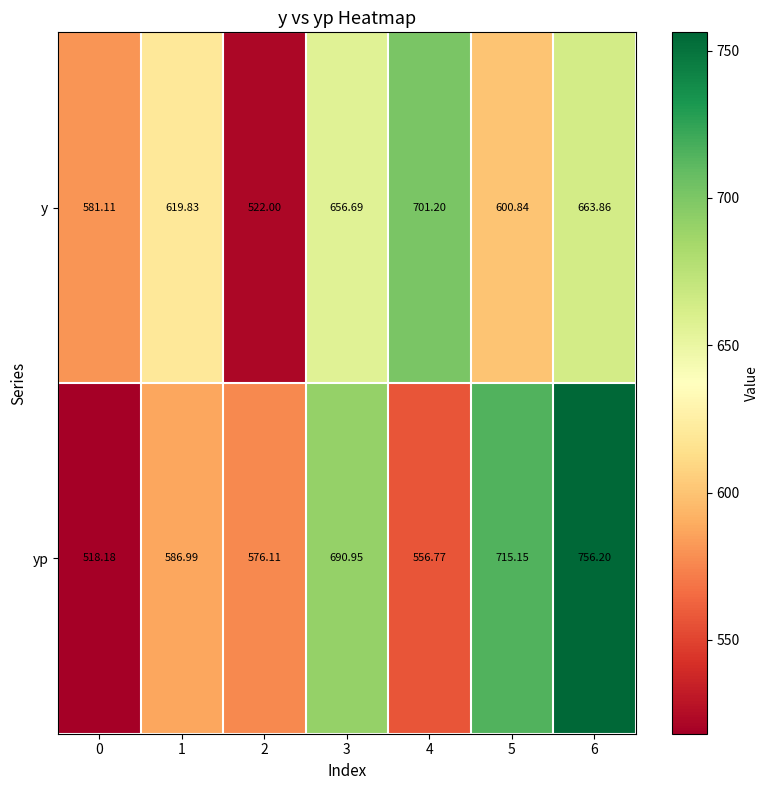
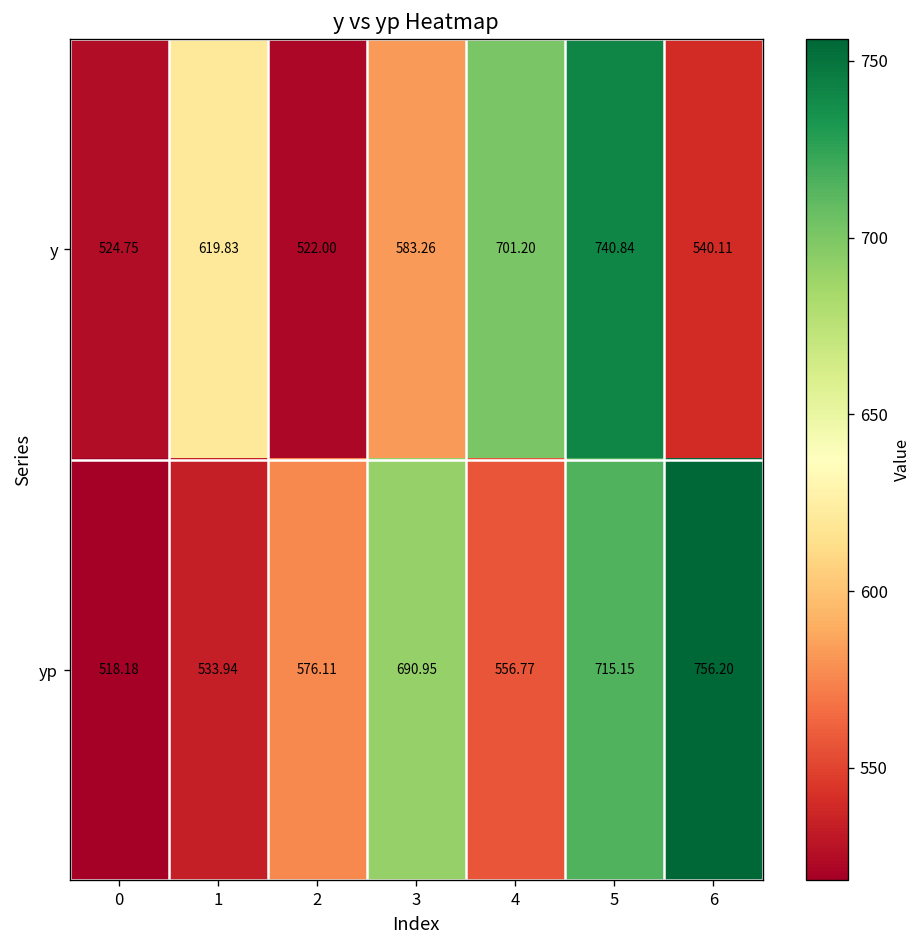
  {
    "y": {
-     "0": 581.11,
+     "0": 524.75,
      "1": 619.83,
      "2": 522.00,
-     "3": 656.69,
+     "3": 583.26,
      "4": 701.20,
-     "5": 600.84,
-     "6": 663.86
+     "5": 740.84,
+     "6": 540.11
    },
    "yp": {
      "0": 518.18,
-     "1": 586.99,
+     "1": 533.94,
      "2": 576.11,
      "3": 690.95,
      "4": 556.77,
      "5": 715.15,
      "6": 756.20
    }
  }
